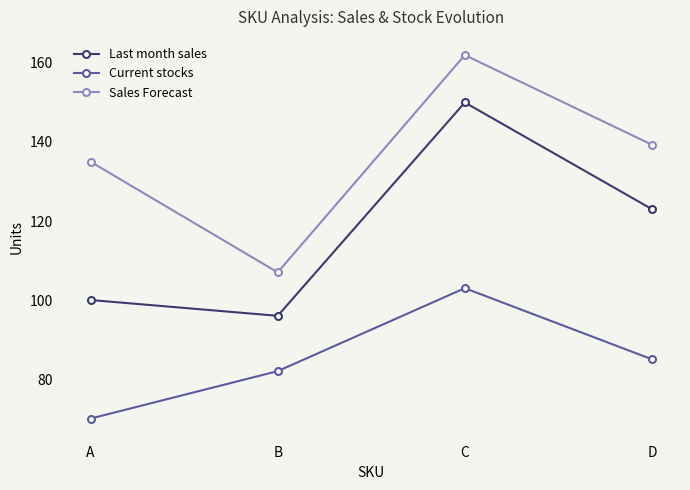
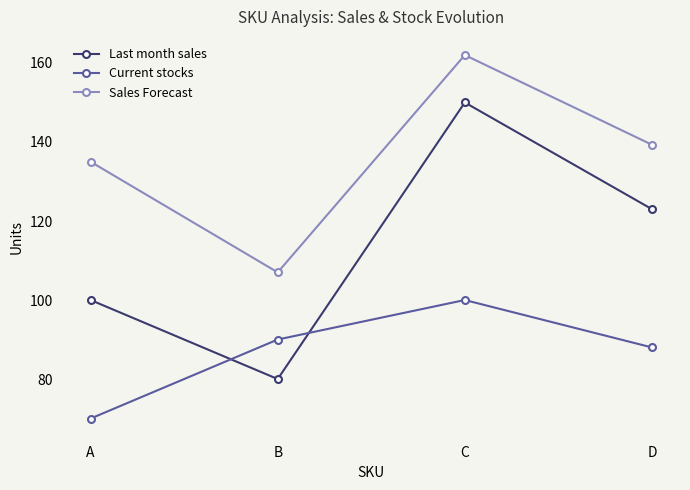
  {
    "Last month sales": {
      "A": 100,
-     "B": 96,
+     "B": 80,
      "C": 150,
      "D": 123
    },
    "Current stocks": {
      "A": 70,
-     "B": 82,
-     "C": 103,
-     "D": 85
+     "B": 90,
+     "C": 100,
+     "D": 88
    },
    "Sales Forecast": {
      "A": 135,
      "B": 107,
      "C": 162,
      "D": 139
    }
  }
